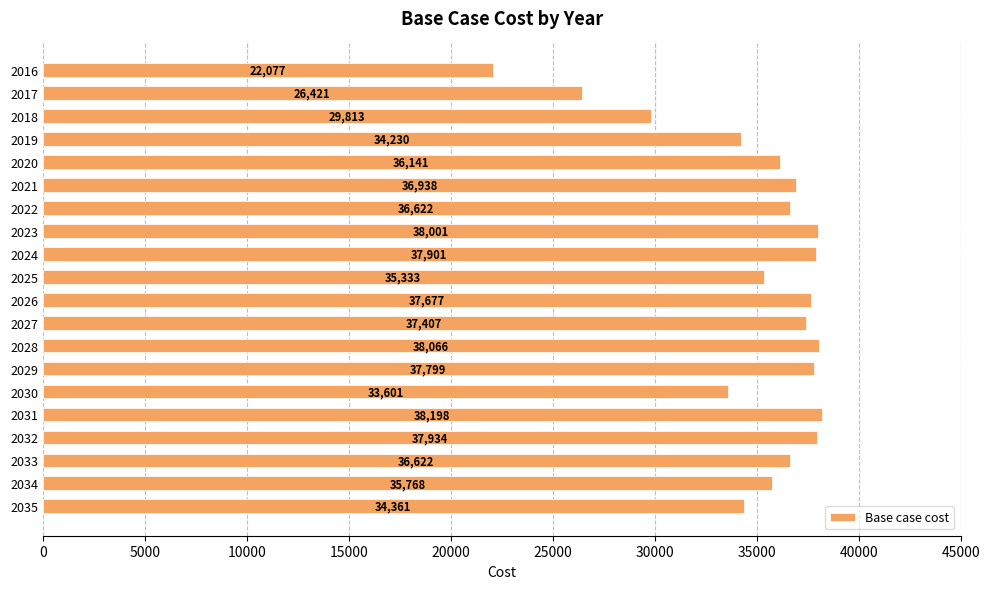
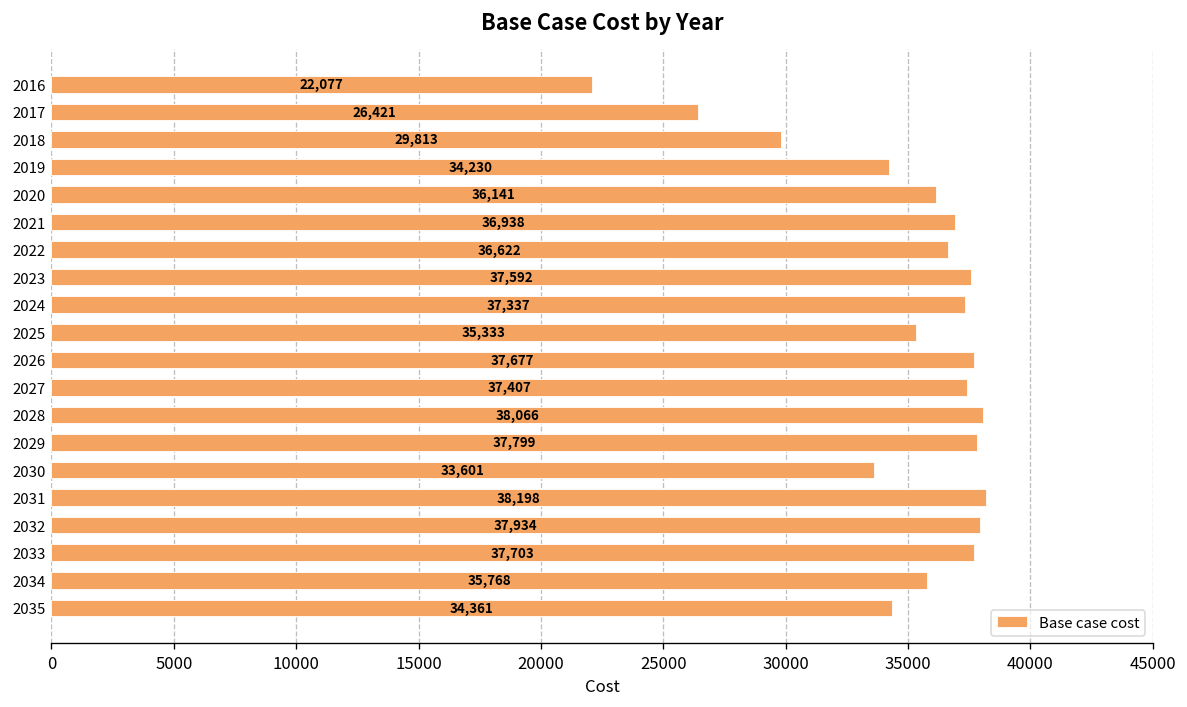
  {
    "2016": "22,077",
    "2017": "26,421",
    "2018": "29,813",
    "2019": "34,230",
    "2020": "36,141",
    "2021": "36,938",
    "2022": "36,622",
-   "2023": "38,001",
-   "2024": "37,901",
+   "2023": "37,592",
+   "2024": "37,337",
    "2025": "35,333",
    "2026": "37,677",
    "2027": "37,407",
    "2028": "38,066",
    "2029": "37,799",
    "2030": "33,601",
    "2031": "38,198",
    "2032": "37,934",
-   "2033": "36,622",
+   "2033": "37,703",
    "2034": "35,768",
    "2035": "34,361"
  }
